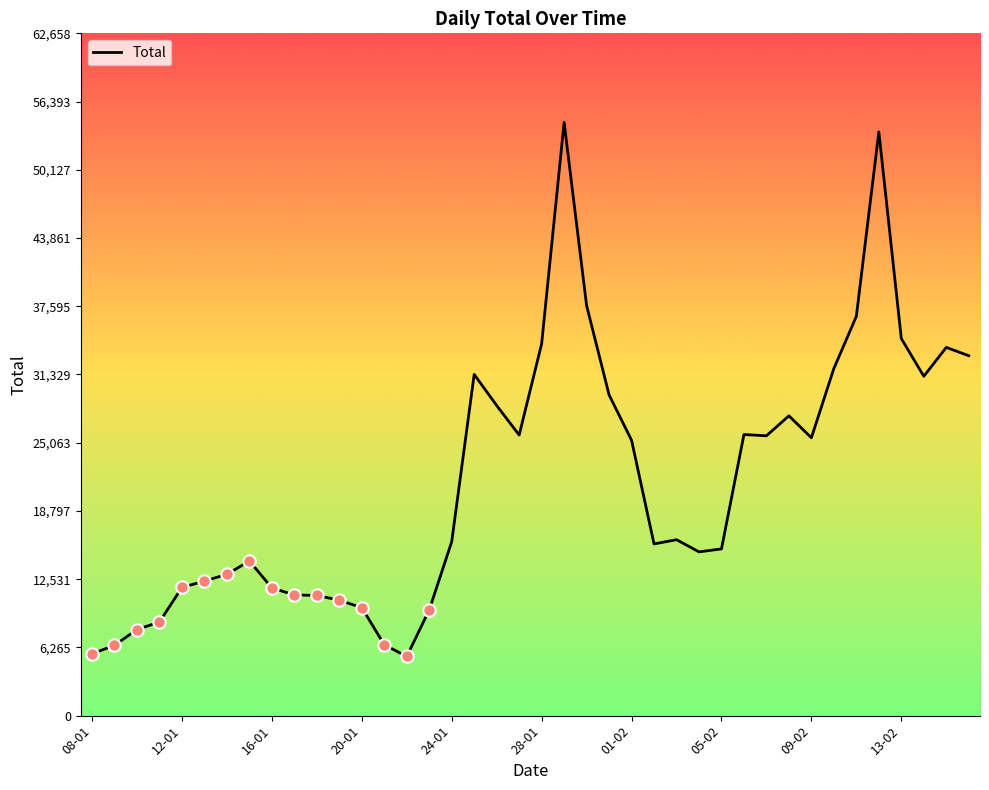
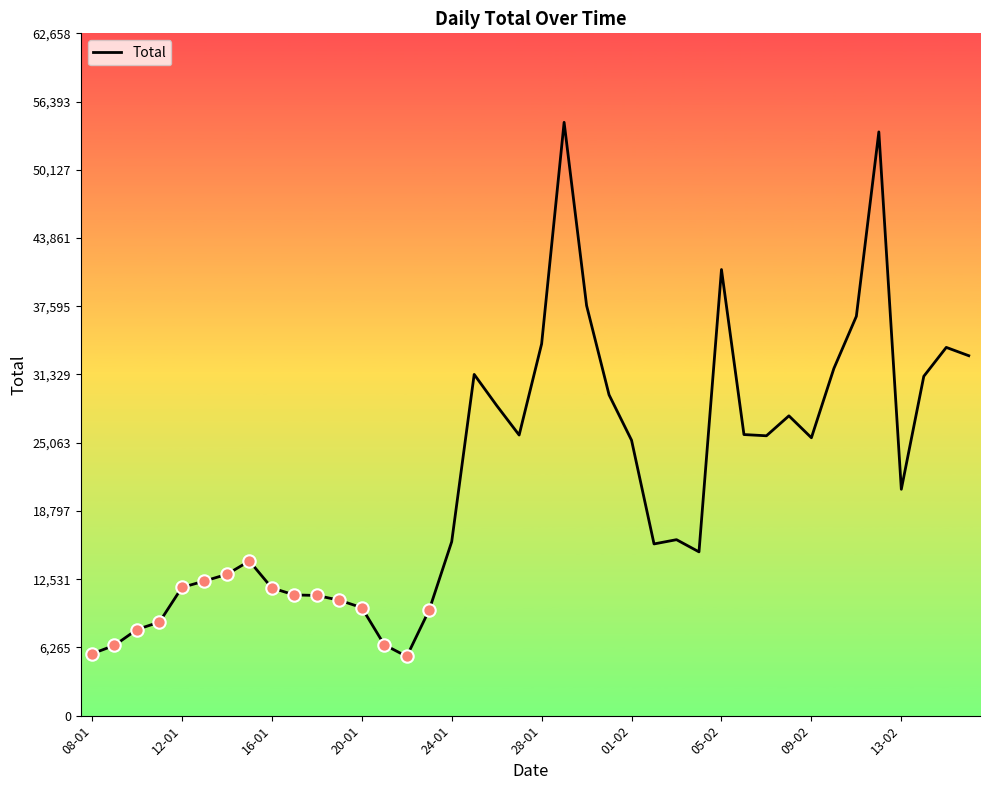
  {
    "Total": {
      "24-01": "16,000",
      "28-01": "34,100",
      "01-02": "25,300",
-     "05-02": "15,300",
+     "05-02": "41,000",
      "09-02": "25,500",
-     "13-02": "34,600"
+     "13-02": "20,800"
    }
  }
